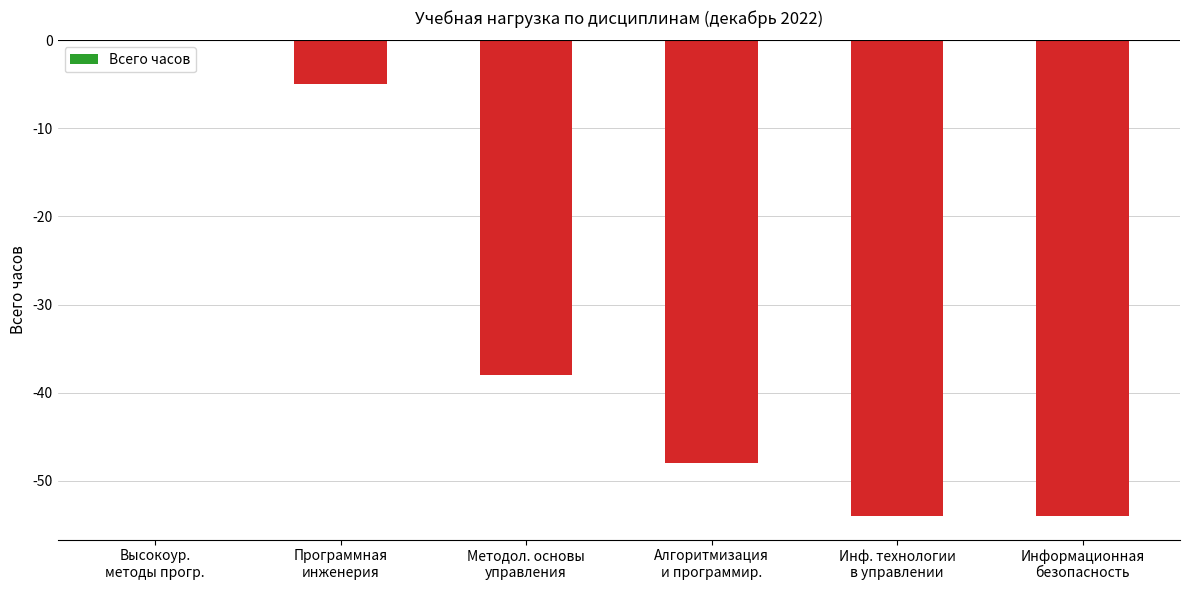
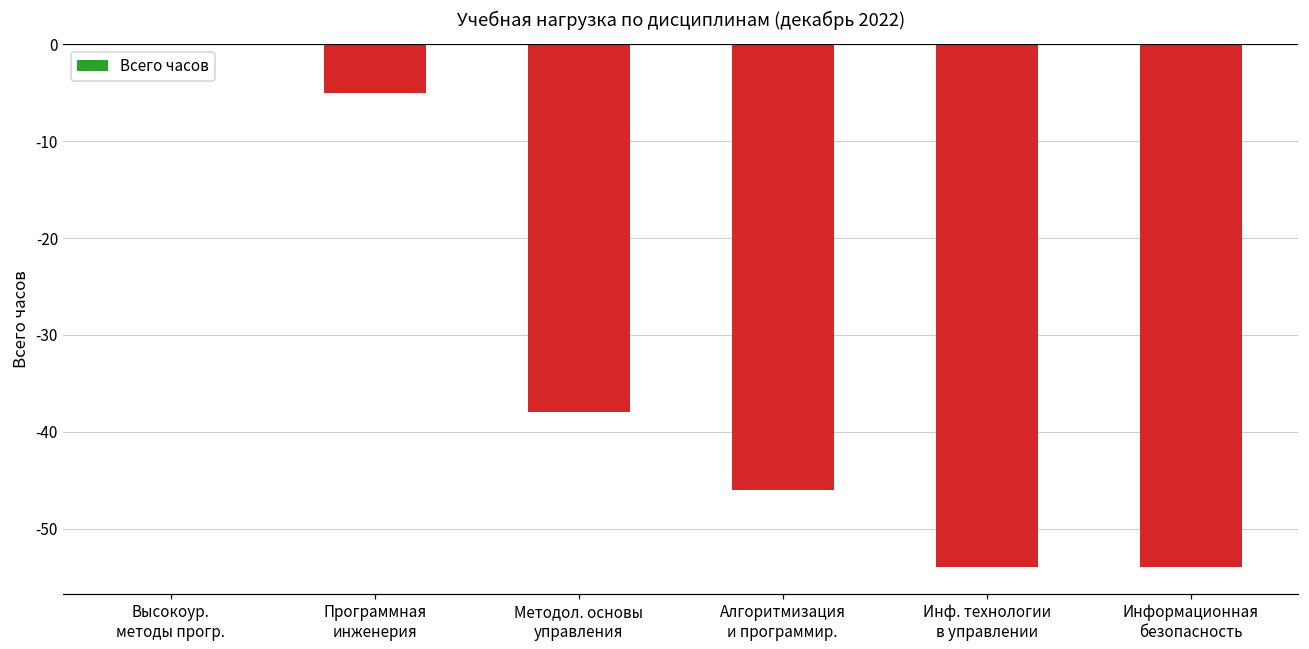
  {
    "Высокоур. методы прогр.": 0,
    "Программная инженерия": -5,
    "Методол. основы управления": -38,
-   "Алгоритмизация и программир.": -48,
+   "Алгоритмизация и программир.": -46,
    "Инф. технологии в управлении": -54,
    "Информационная безопасность": -54
  }
